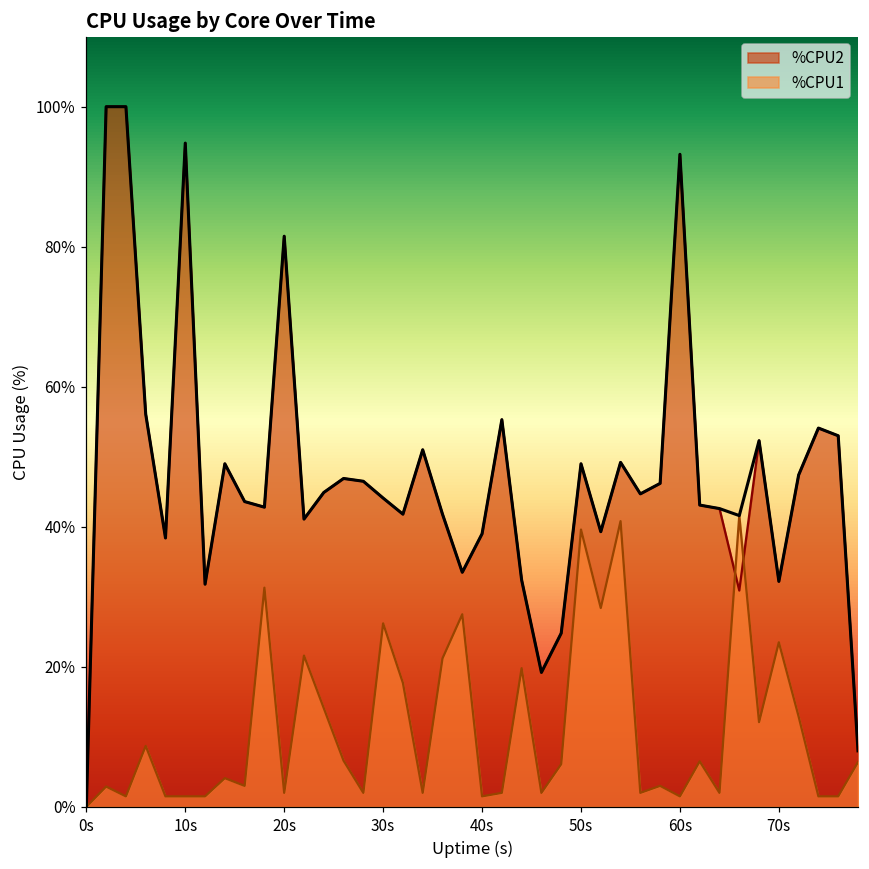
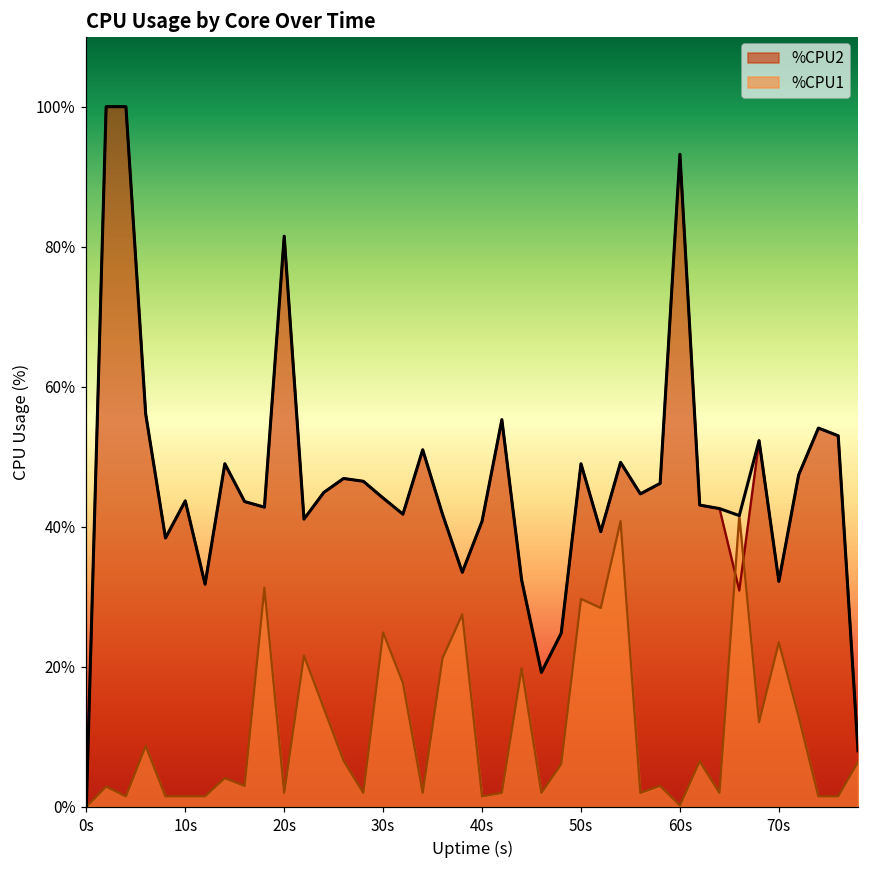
  {
    "%CPU2": {
-     "10s": "95%",
-     "40s": "39%"
+     "10s": "44%",
+     "40s": "41%"
    },
    "%CPU1": {
      "10s": "2%",
      "20s": "2%",
-     "30s": "26%",
+     "30s": "25%",
      "40s": "2%",
-     "50s": "40%",
-     "60s": "2%",
+     "50s": "30%",
+     "60s": "0%",
      "70s": "24%"
    }
  }
